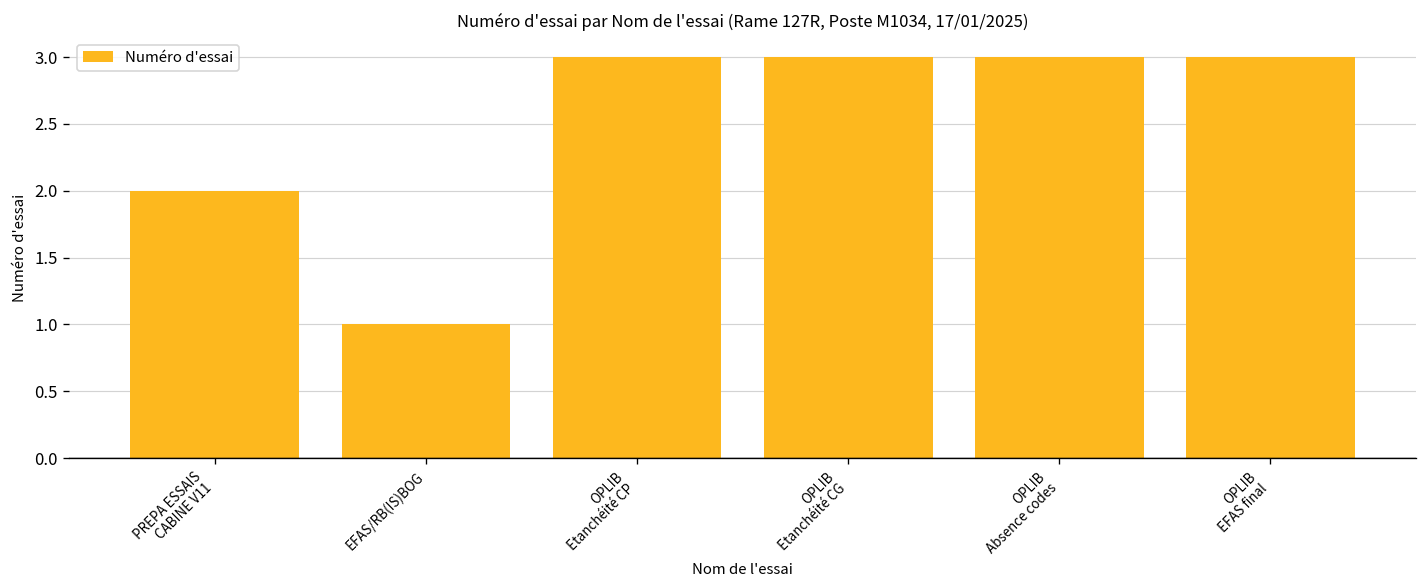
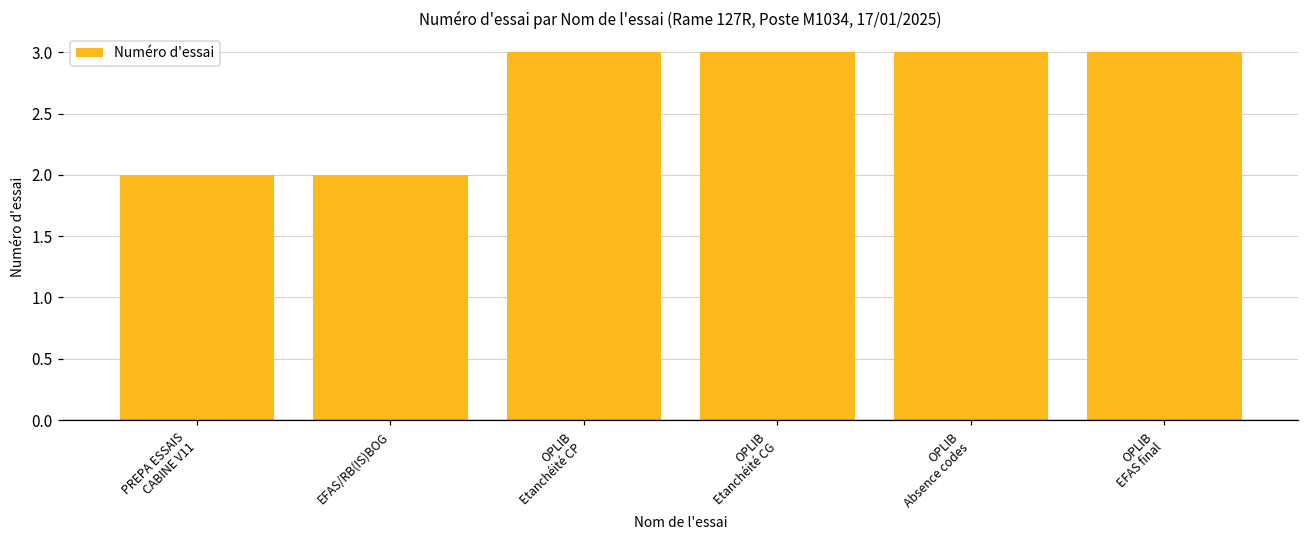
  {
    "PREPA ESSAIS CABINE V11": 2,
-   "EFAS/RB(IS)BOG": 1,
+   "EFAS/RB(IS)BOG": 2,
    "OPLIB Etanchéité CP": 3,
    "OPLIB Etanchéité CG": 3,
    "OPLIB Absence codes": 3,
    "OPLIB EFAS final": 3
  }
